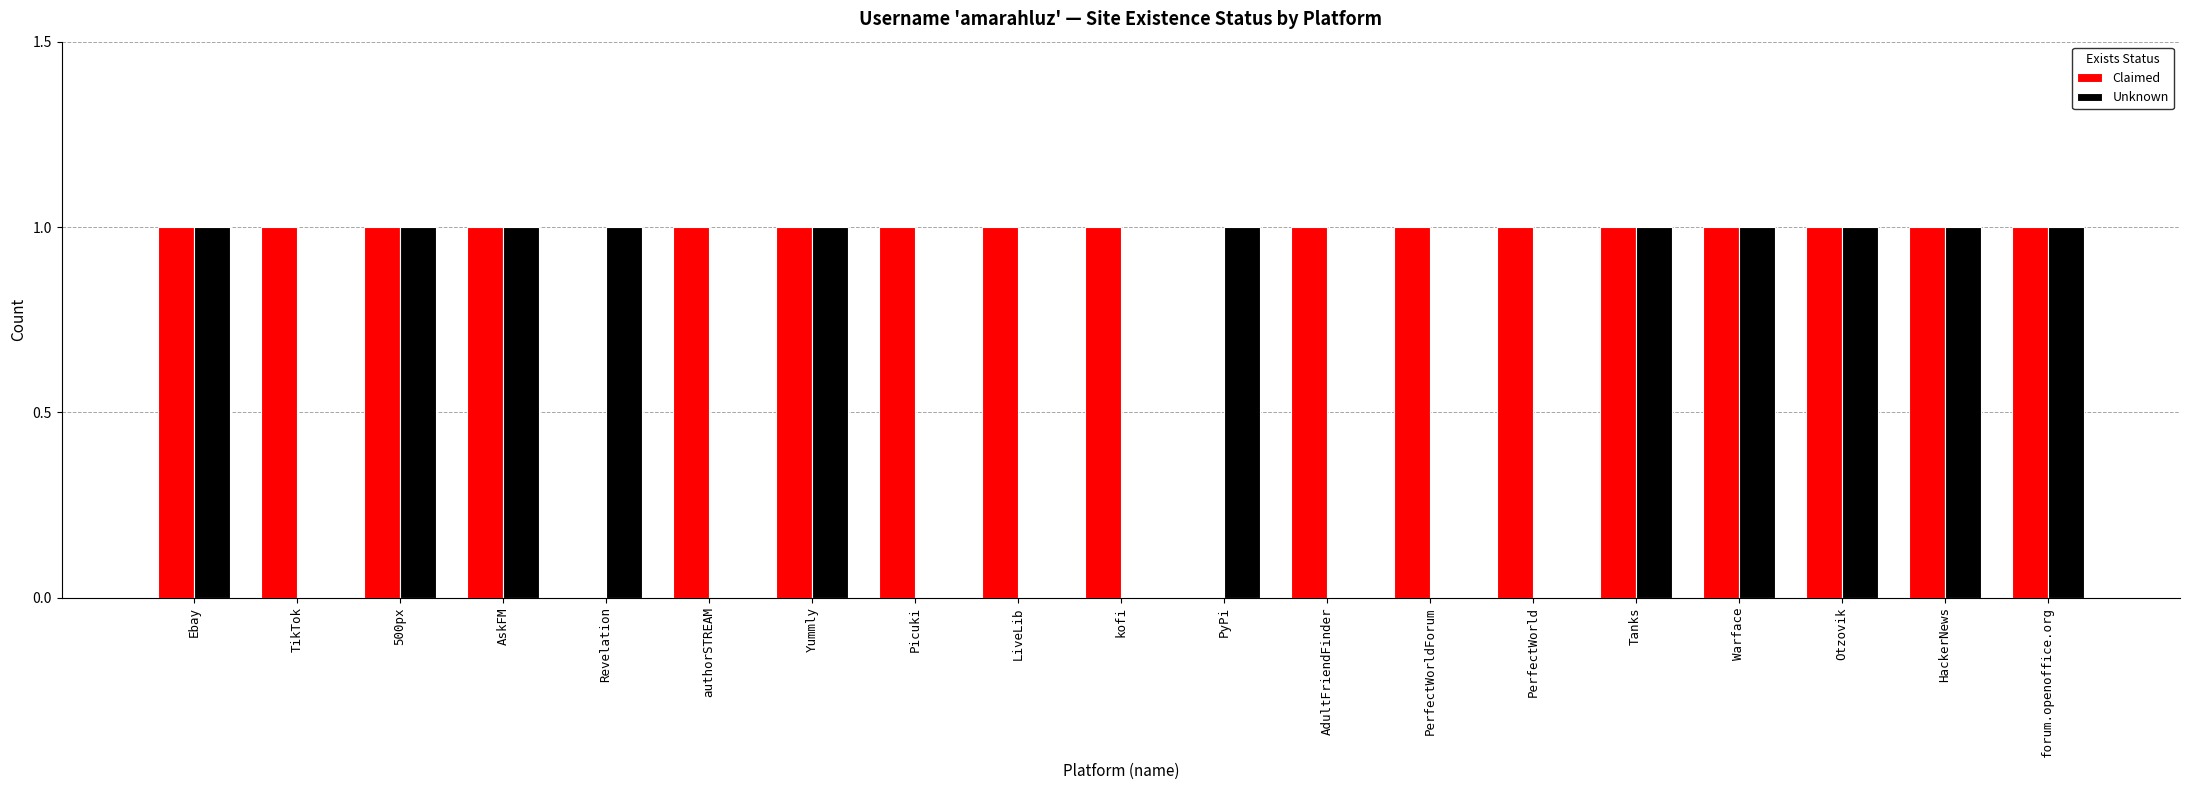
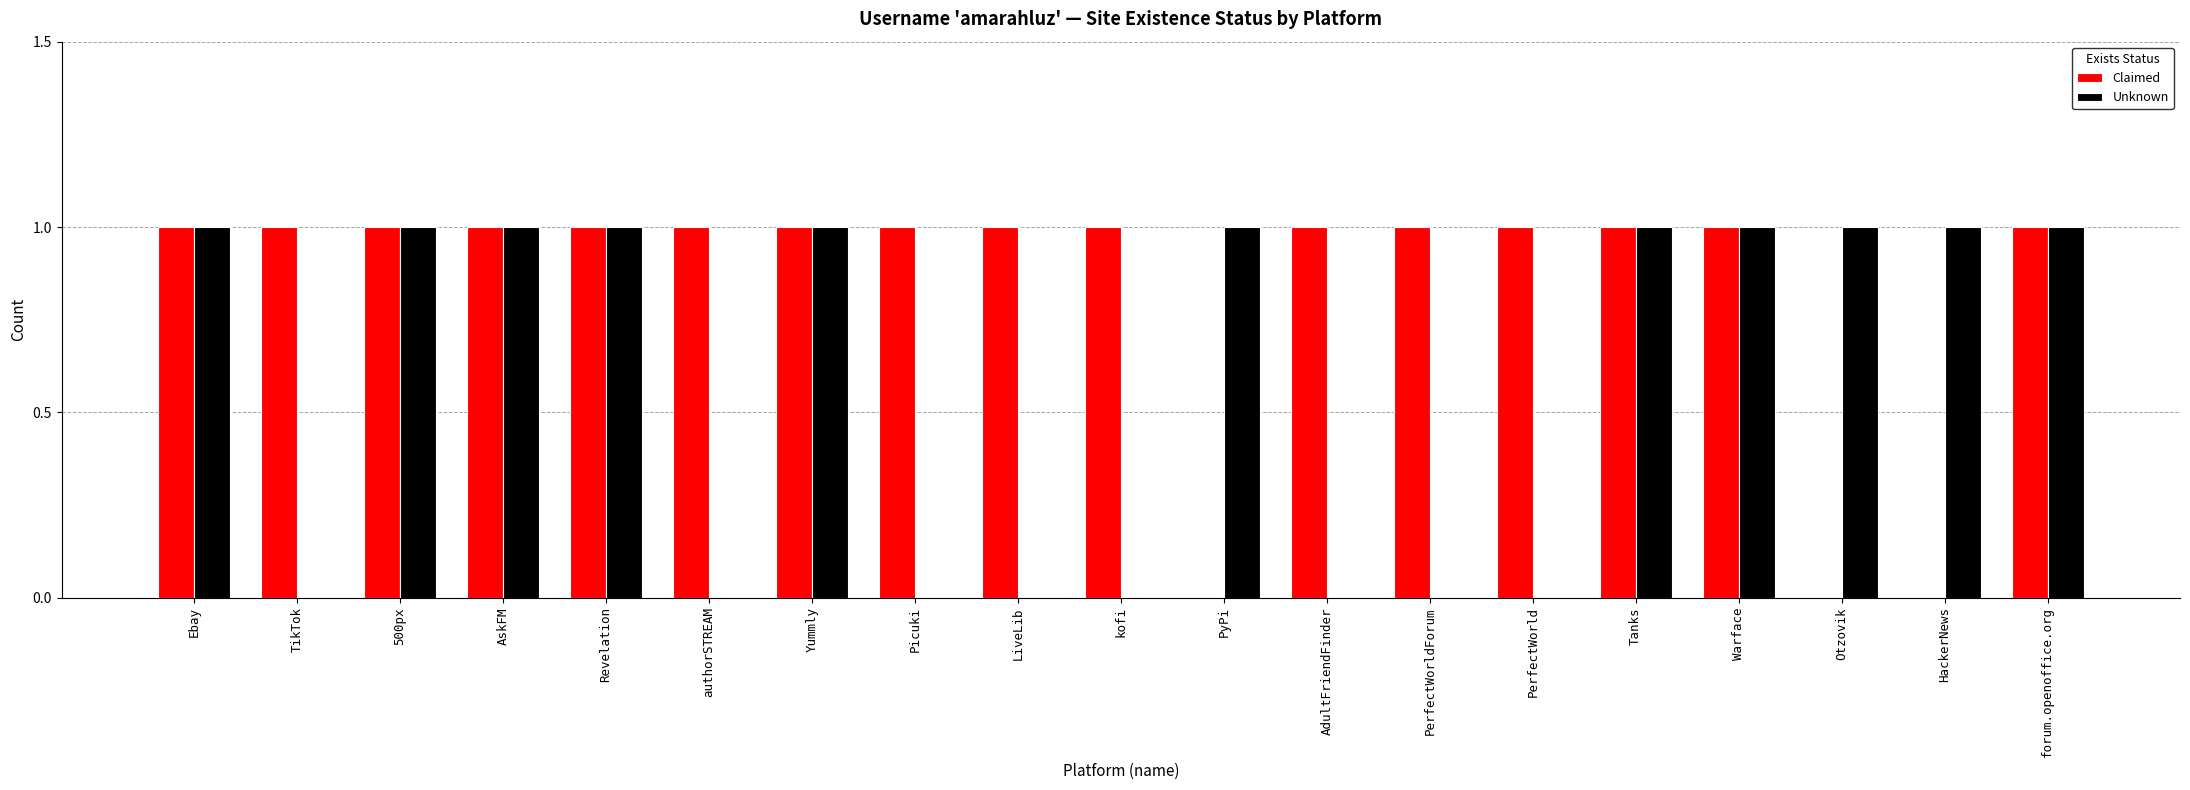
  {
    "Claimed": {
      "Ebay": 1,
      "TikTok": 1,
      "500px": 1,
      "AskFM": 1,
-     "Revelation": 0,
+     "Revelation": 1,
      "authorSTREAM": 1,
      "Yummly": 1,
      "Picuki": 1,
      "LiveLib": 1,
      "kofi": 1,
      "PyPi": 0,
      "AdultFriendFinder": 1,
      "PerfectWorldForum": 1,
      "PerfectWorld": 1,
      "Tanks": 1,
      "Warface": 1,
-     "Otzovik": 1,
-     "HackerNews": 1,
+     "Otzovik": 0,
+     "HackerNews": 0,
      "forum.openoffice.org": 1
    },
    "Unknown": {
      "Ebay": 1,
      "TikTok": 0,
      "500px": 1,
      "AskFM": 1,
      "Revelation": 1,
      "authorSTREAM": 0,
      "Yummly": 1,
      "Picuki": 0,
      "LiveLib": 0,
      "kofi": 0,
      "PyPi": 1,
      "AdultFriendFinder": 0,
      "PerfectWorldForum": 0,
      "PerfectWorld": 0,
      "Tanks": 1,
      "Warface": 1,
      "Otzovik": 1,
      "HackerNews": 1,
      "forum.openoffice.org": 1
    }
  }
